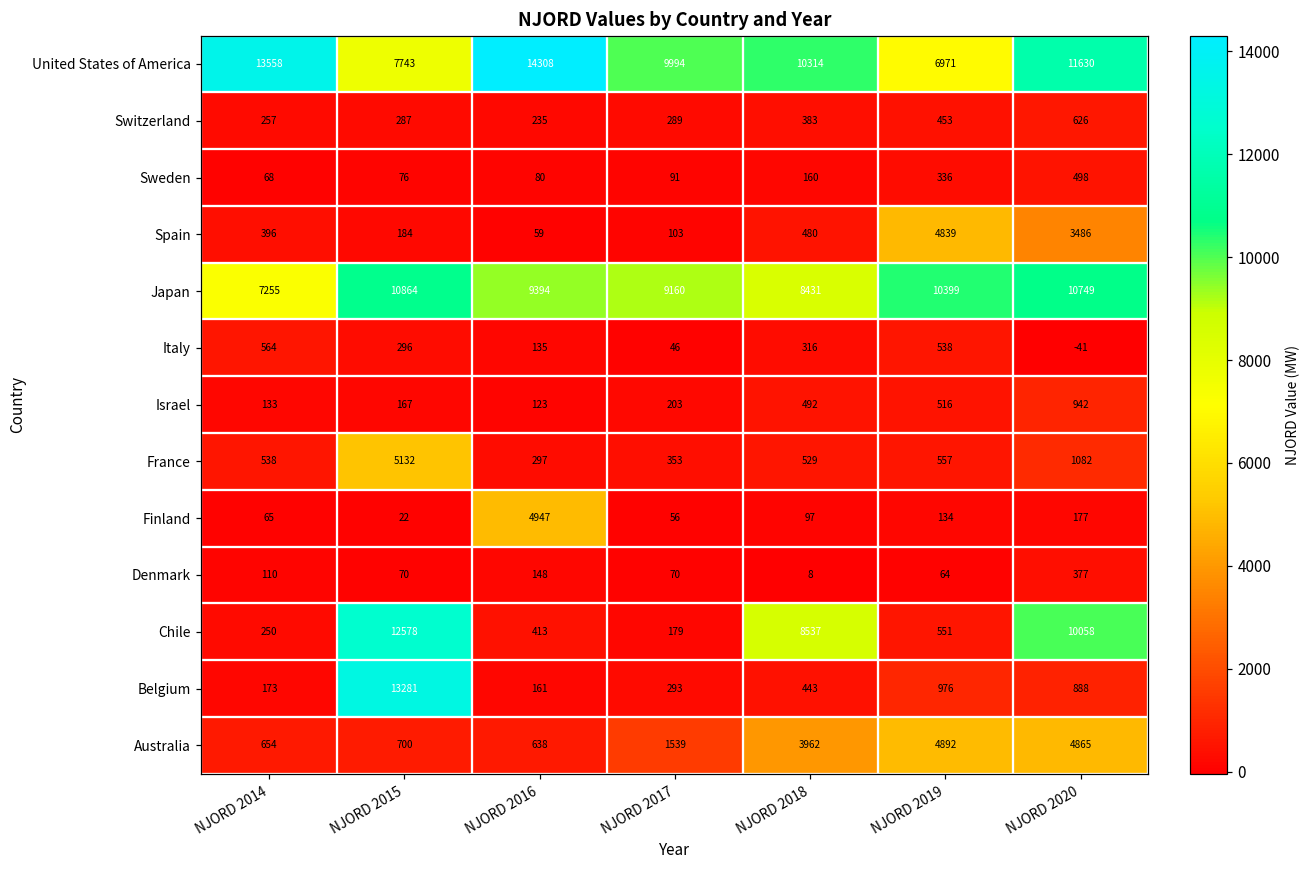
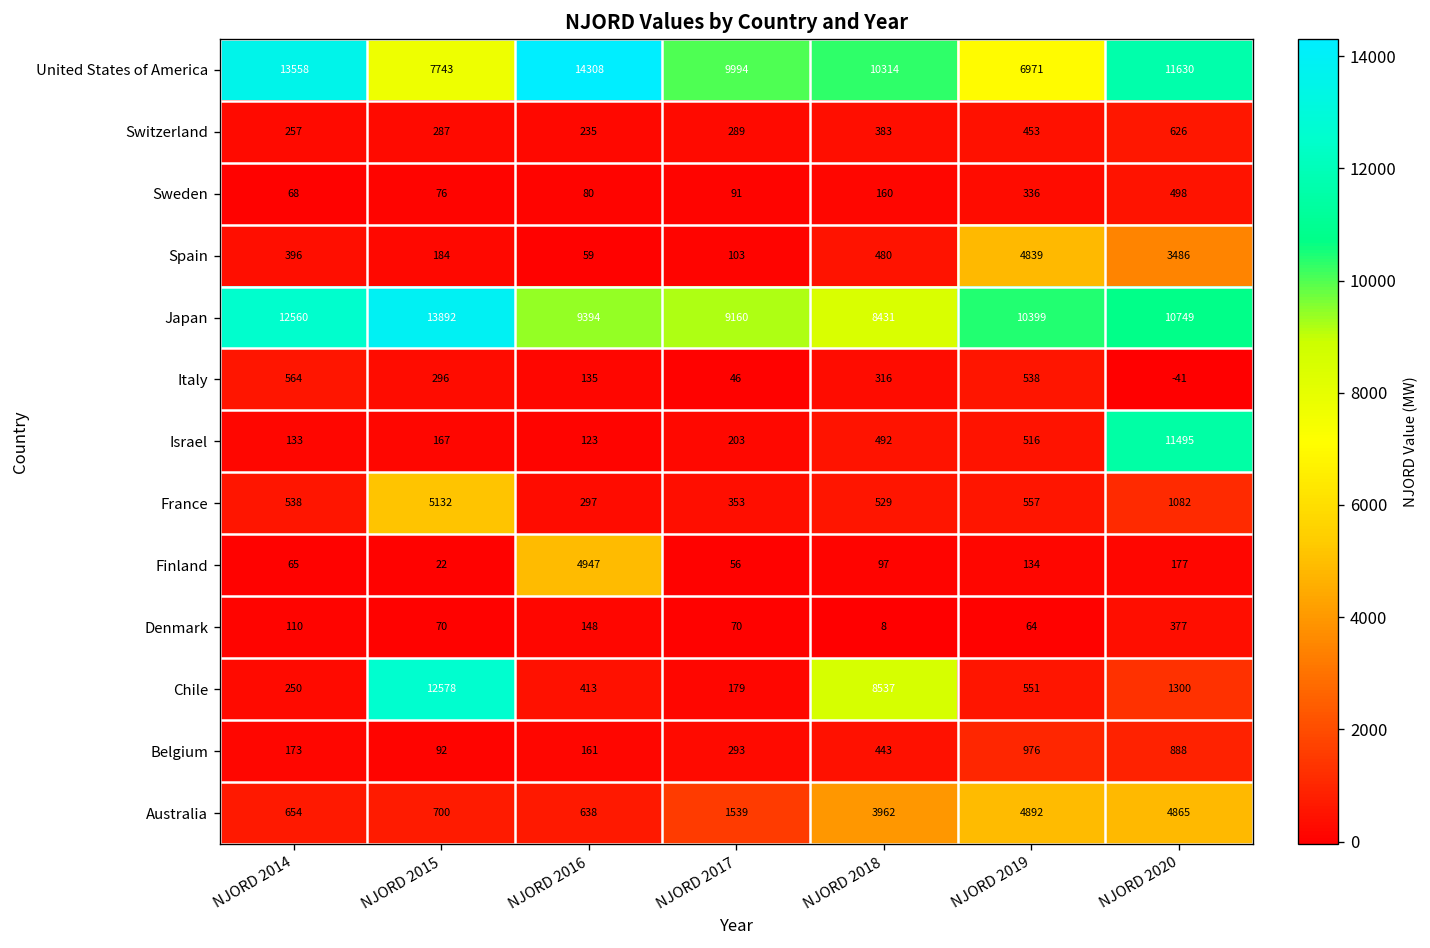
  {
    "United States of America": {
      "NJORD 2014": 13558,
      "NJORD 2015": 7743,
      "NJORD 2016": 14308,
      "NJORD 2017": 9994,
      "NJORD 2018": 10314,
      "NJORD 2019": 6971,
      "NJORD 2020": 11630
    },
    "Switzerland": {
      "NJORD 2014": 257,
      "NJORD 2015": 287,
      "NJORD 2016": 235,
      "NJORD 2017": 289,
      "NJORD 2018": 383,
      "NJORD 2019": 453,
      "NJORD 2020": 626
    },
    "Sweden": {
      "NJORD 2014": 68,
      "NJORD 2015": 76,
      "NJORD 2016": 80,
      "NJORD 2017": 91,
      "NJORD 2018": 160,
      "NJORD 2019": 336,
      "NJORD 2020": 498
    },
    "Spain": {
      "NJORD 2014": 396,
      "NJORD 2015": 184,
      "NJORD 2016": 59,
      "NJORD 2017": 103,
      "NJORD 2018": 480,
      "NJORD 2019": 4839,
      "NJORD 2020": 3486
    },
    "Japan": {
-     "NJORD 2014": 7255,
-     "NJORD 2015": 10864,
+     "NJORD 2014": 12560,
+     "NJORD 2015": 13892,
      "NJORD 2016": 9394,
      "NJORD 2017": 9160,
      "NJORD 2018": 8431,
      "NJORD 2019": 10399,
      "NJORD 2020": 10749
    },
    "Italy": {
      "NJORD 2014": 564,
      "NJORD 2015": 296,
      "NJORD 2016": 135,
      "NJORD 2017": 46,
      "NJORD 2018": 316,
      "NJORD 2019": 538,
      "NJORD 2020": -41
    },
    "Israel": {
      "NJORD 2014": 133,
      "NJORD 2015": 167,
      "NJORD 2016": 123,
      "NJORD 2017": 203,
      "NJORD 2018": 492,
      "NJORD 2019": 516,
-     "NJORD 2020": 942
+     "NJORD 2020": 11495
    },
    "France": {
      "NJORD 2014": 538,
      "NJORD 2015": 5132,
      "NJORD 2016": 297,
      "NJORD 2017": 353,
      "NJORD 2018": 529,
      "NJORD 2019": 557,
      "NJORD 2020": 1082
    },
    "Finland": {
      "NJORD 2014": 65,
      "NJORD 2015": 22,
      "NJORD 2016": 4947,
      "NJORD 2017": 56,
      "NJORD 2018": 97,
      "NJORD 2019": 134,
      "NJORD 2020": 177
    },
    "Denmark": {
      "NJORD 2014": 110,
      "NJORD 2015": 70,
      "NJORD 2016": 148,
      "NJORD 2017": 70,
      "NJORD 2018": 8,
      "NJORD 2019": 64,
      "NJORD 2020": 377
    },
    "Chile": {
      "NJORD 2014": 250,
      "NJORD 2015": 12578,
      "NJORD 2016": 413,
      "NJORD 2017": 179,
      "NJORD 2018": 8537,
      "NJORD 2019": 551,
-     "NJORD 2020": 10058
+     "NJORD 2020": 1300
    },
    "Belgium": {
      "NJORD 2014": 173,
-     "NJORD 2015": 13281,
+     "NJORD 2015": 92,
      "NJORD 2016": 161,
      "NJORD 2017": 293,
      "NJORD 2018": 443,
      "NJORD 2019": 976,
      "NJORD 2020": 888
    },
    "Australia": {
      "NJORD 2014": 654,
      "NJORD 2015": 700,
      "NJORD 2016": 638,
      "NJORD 2017": 1539,
      "NJORD 2018": 3962,
      "NJORD 2019": 4892,
      "NJORD 2020": 4865
    }
  }
